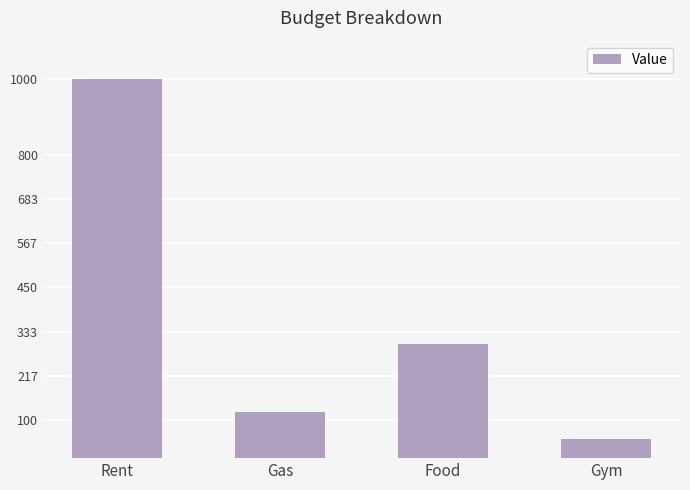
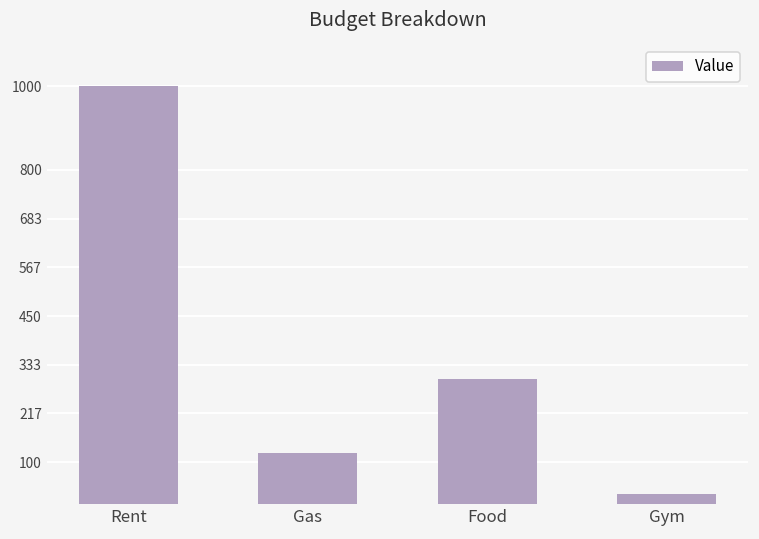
  {
    "Rent": 1000,
    "Gas": 120,
    "Food": 300,
-   "Gym": 50
+   "Gym": 20
  }
